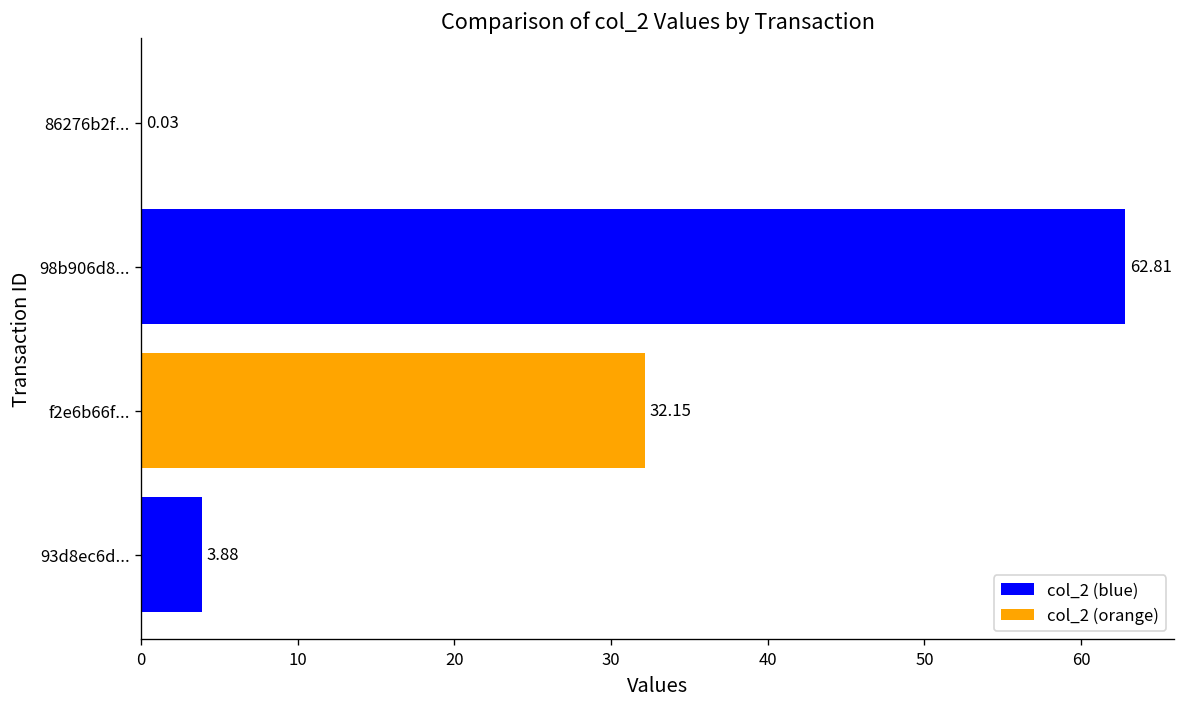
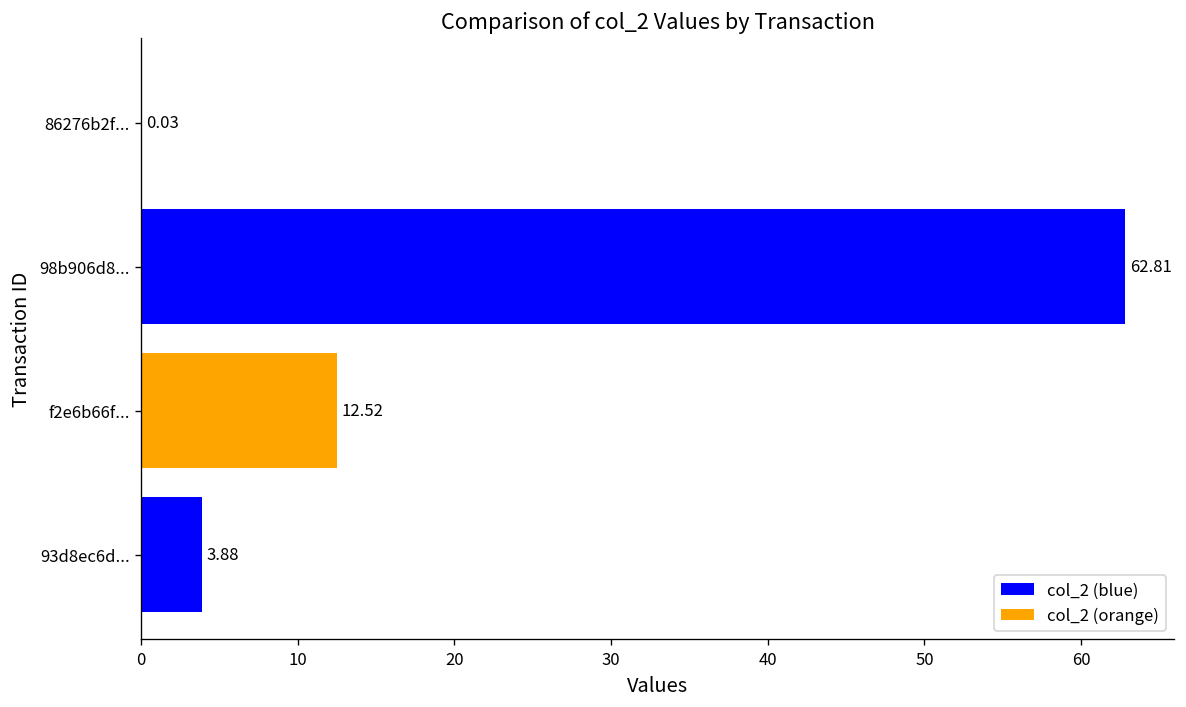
  {
    "86276b2f...": 0.03,
    "98b906d8...": 62.81,
-   "f2e6b66f...": 32.15,
+   "f2e6b66f...": 12.52,
    "93d8ec6d...": 3.88
  }
